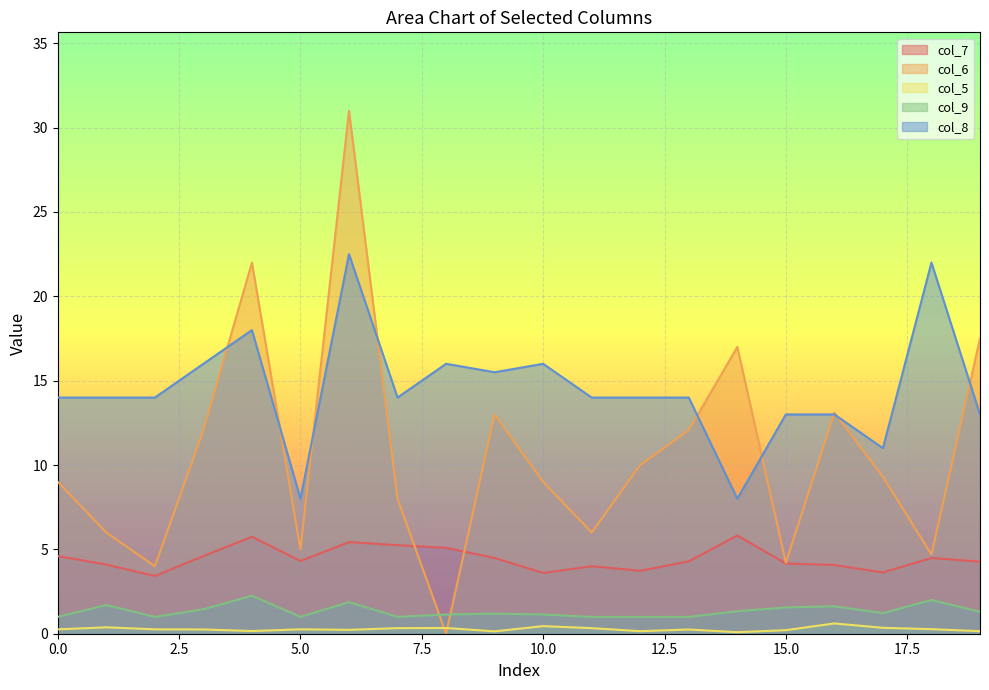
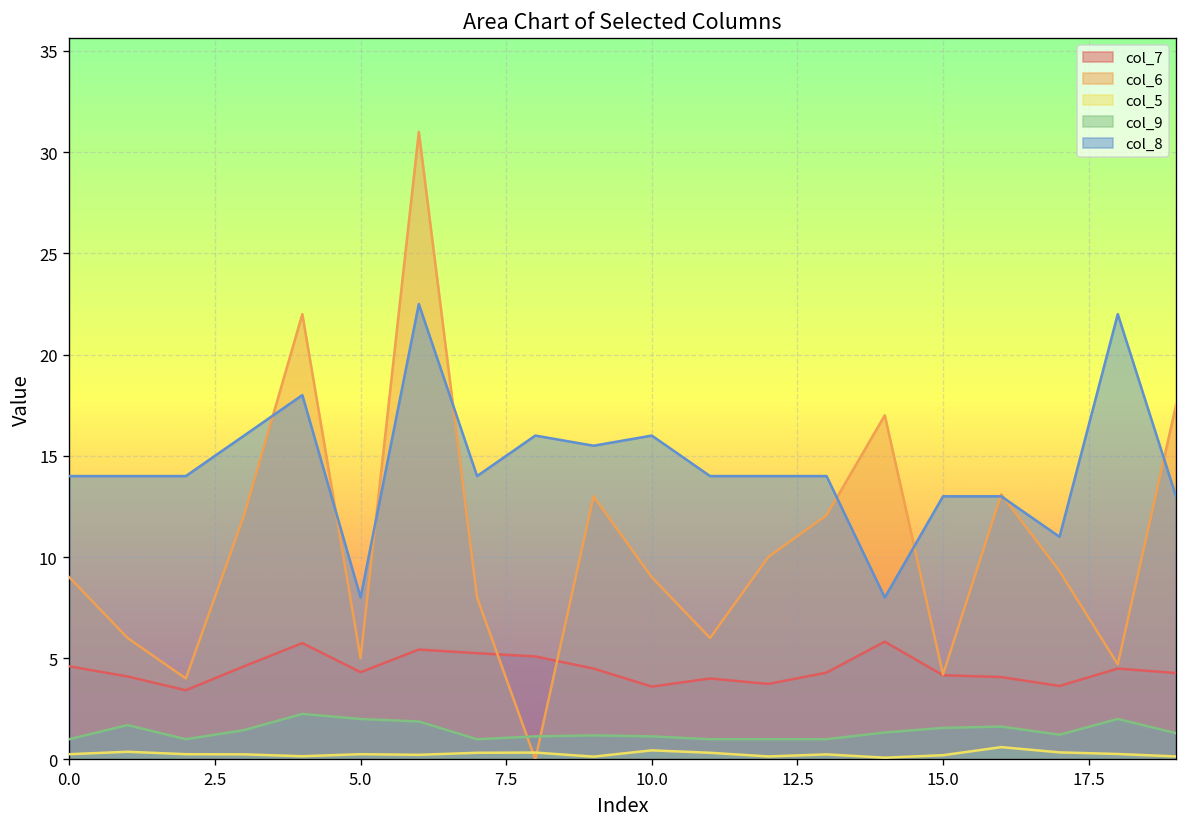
  {
    "col_9": {
      "0.0": 1,
-     "5.0": 1,
+     "5.0": 2,
      "10.0": 1,
      "15.0": 1.6
    },
    "col_8": {
      "0.0": 14,
      "5.0": 8,
      "10.0": 16,
      "15.0": 13
    }
  }
